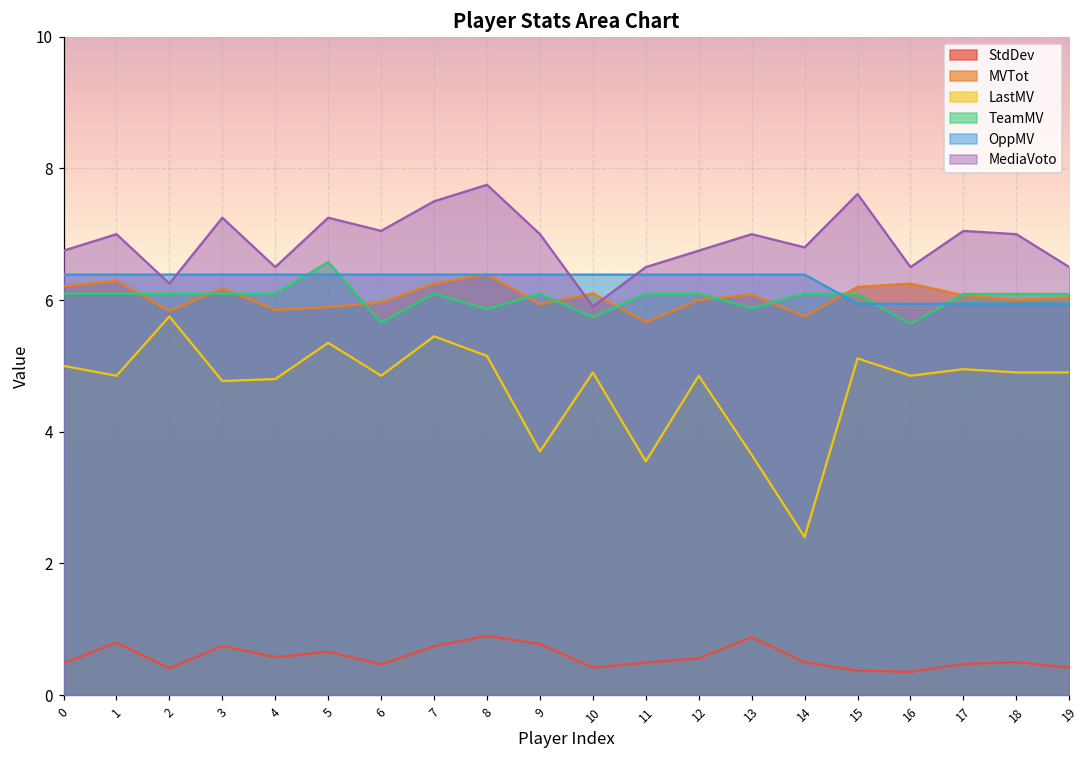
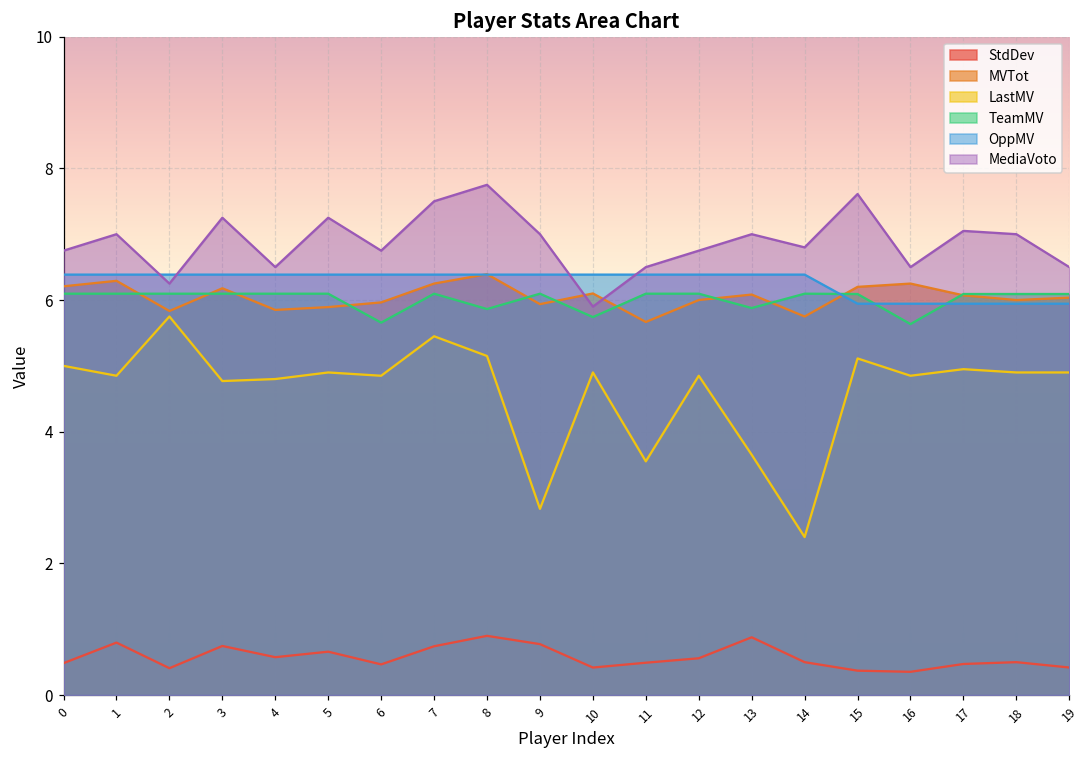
  {
    "LastMV": {
      "0": 5.0,
      "1": 4.8,
      "2": 5.8,
      "3": 4.8,
      "4": 4.8,
-     "5": 5.4,
+     "5": 4.9,
      "6": 4.8,
      "7": 5.4,
      "8": 5.2,
-     "9": 3.7,
+     "9": 2.8,
      "10": 4.9,
      "11": 3.5,
      "12": 4.8,
      "13": 3.7,
      "14": 2.4,
      "15": 5.1,
      "16": 4.8,
      "17": 4.9,
      "18": 4.9,
      "19": 4.9
    },
    "TeamMV": {
      "0": 6.1,
      "1": 6.1,
      "2": 6.1,
      "3": 6.1,
      "4": 6.1,
-     "5": 6.6,
+     "5": 6.1,
      "6": 5.7,
      "7": 6.1,
      "8": 5.9,
      "9": 6.1,
      "10": 5.7,
      "11": 6.1,
      "12": 6.1,
      "13": 5.9,
      "14": 6.1,
      "15": 6.1,
      "16": 5.6,
      "18": 6.1,
      "19": 6.1
    },
    "OppMV": {
      "0": 6.4,
      "1": 6.4,
      "2": 6.4,
      "3": 6.4,
      "4": 6.4,
      "5": 6.4,
      "6": 6.4,
      "7": 6.4,
      "9": 6.4,
      "10": 6.4,
      "11": 6.4,
      "12": 6.4,
      "13": 6.4,
      "14": 6.4,
      "15": 5.9,
      "16": 5.9,
      "17": 5.9,
      "18": 5.9,
      "19": 5.9
    },
    "MediaVoto": {
      "0": 6.8,
      "1": 7.0,
      "2": 6.3,
      "3": 7.3,
      "4": 6.5,
      "5": 7.3,
-     "6": 7.1,
+     "6": 6.8,
      "7": 7.5,
      "8": 7.8,
      "9": 7.0,
      "10": 5.9,
      "11": 6.5,
      "12": 6.8,
      "13": 7.0,
      "14": 6.8,
      "15": 7.6,
      "16": 6.5,
      "17": 7.1,
      "18": 7.0,
      "19": 6.5
    }
  }
